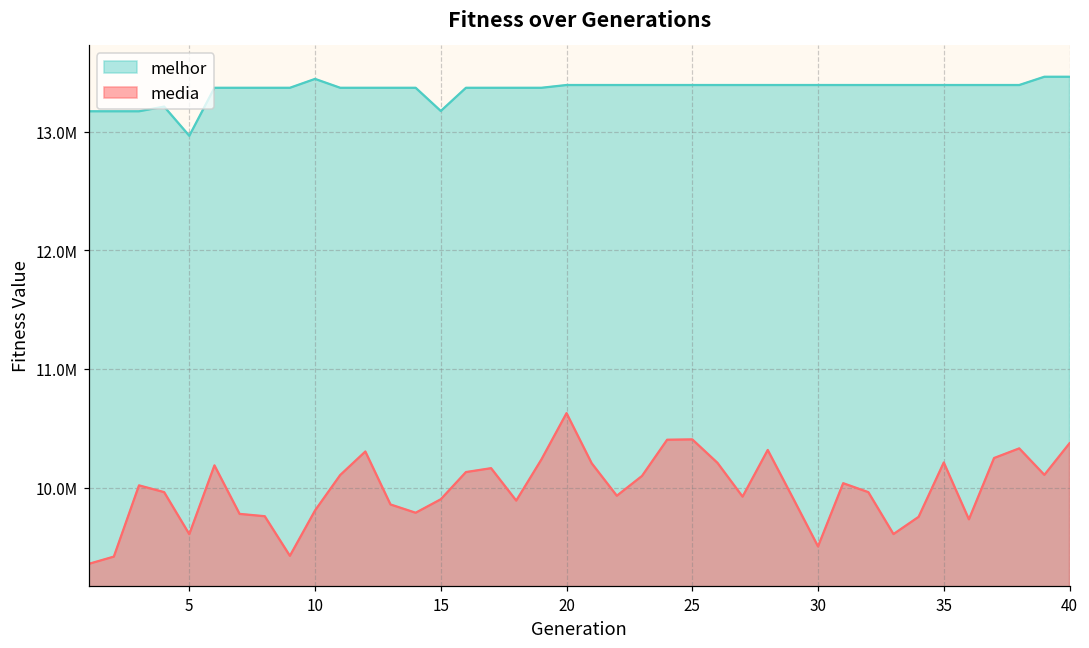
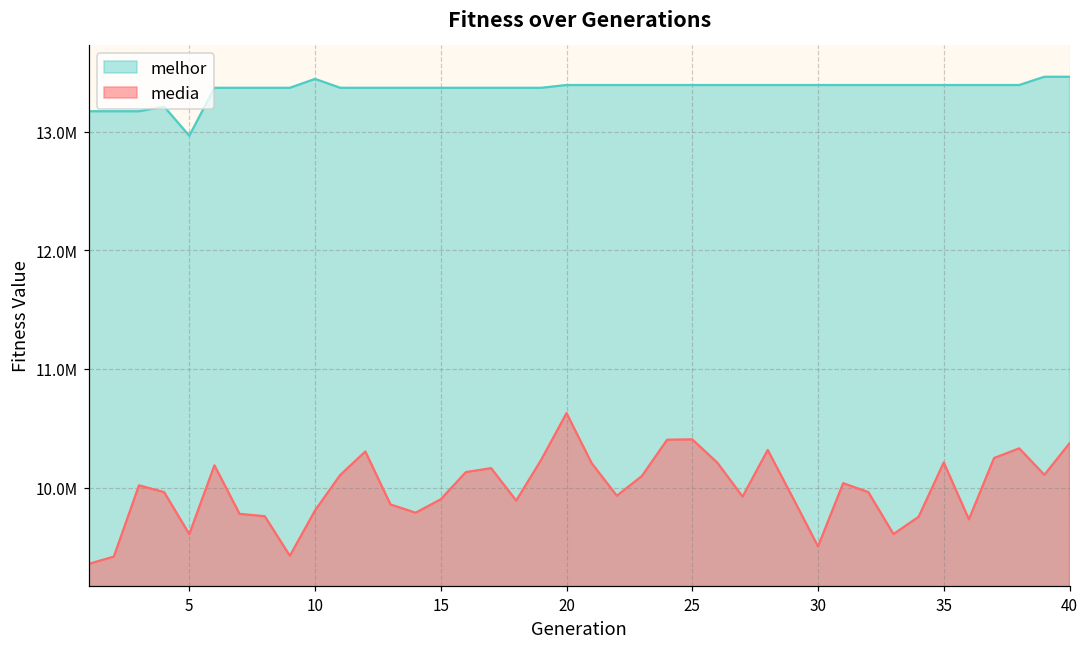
  {
    "melhor": {
      "5": 12970000,
      "10": 13450000,
-     "15": 13180000,
+     "15": 13370000,
      "20": 13390000,
      "25": 13390000,
      "30": 13390000,
      "35": 13390000,
      "40": 13460000
    },
    "media": {
      "5": 9610000,
      "10": 9810000,
      "15": 9900000,
      "20": 10630000,
      "25": 10410000,
      "30": 9500000,
      "35": 10210000,
      "40": 10370000
    }
  }
